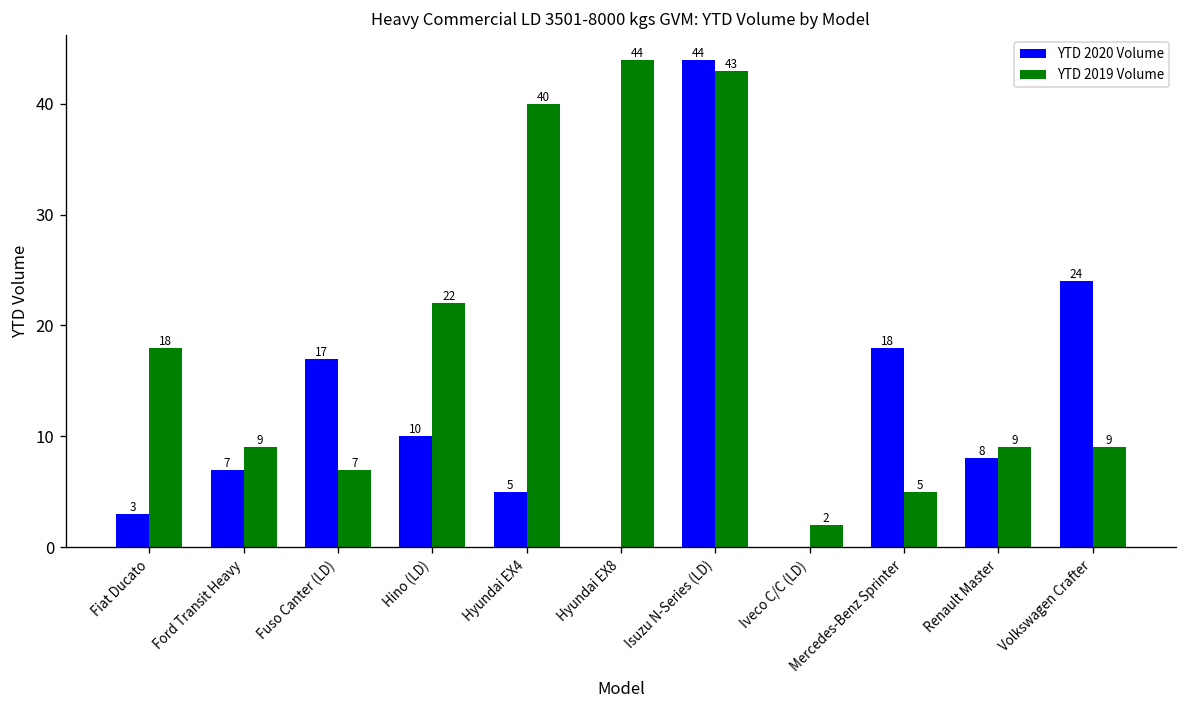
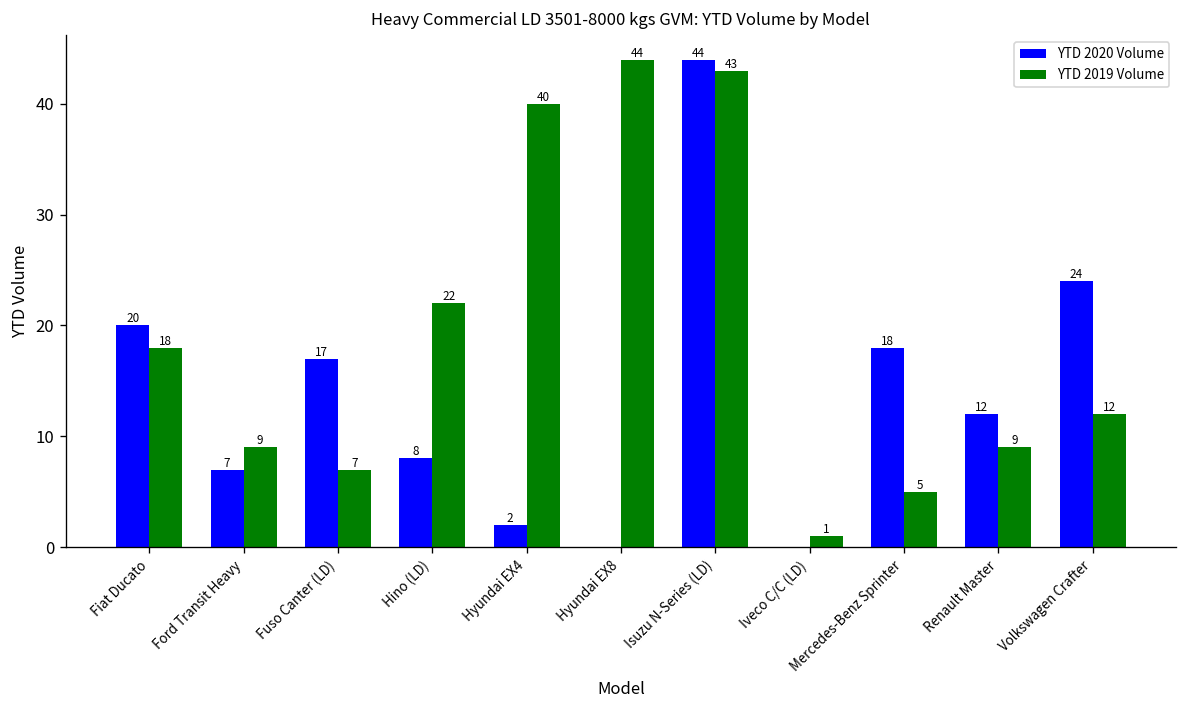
  {
    "YTD 2020 Volume": {
-     "Fiat Ducato": 3,
+     "Fiat Ducato": 20,
      "Ford Transit Heavy": 7,
      "Fuso Canter (LD)": 17,
-     "Hino (LD)": 10,
-     "Hyundai EX4": 5,
+     "Hino (LD)": 8,
+     "Hyundai EX4": 2,
      "Isuzu N-Series (LD)": 44,
      "Mercedes-Benz Sprinter": 18,
-     "Renault Master": 8,
+     "Renault Master": 12,
      "Volkswagen Crafter": 24
    },
    "YTD 2019 Volume": {
      "Fiat Ducato": 18,
      "Ford Transit Heavy": 9,
      "Fuso Canter (LD)": 7,
      "Hino (LD)": 22,
      "Hyundai EX4": 40,
      "Hyundai EX8": 44,
      "Isuzu N-Series (LD)": 43,
-     "Iveco C/C (LD)": 2,
+     "Iveco C/C (LD)": 1,
      "Mercedes-Benz Sprinter": 5,
      "Renault Master": 9,
-     "Volkswagen Crafter": 9
+     "Volkswagen Crafter": 12
    }
  }
